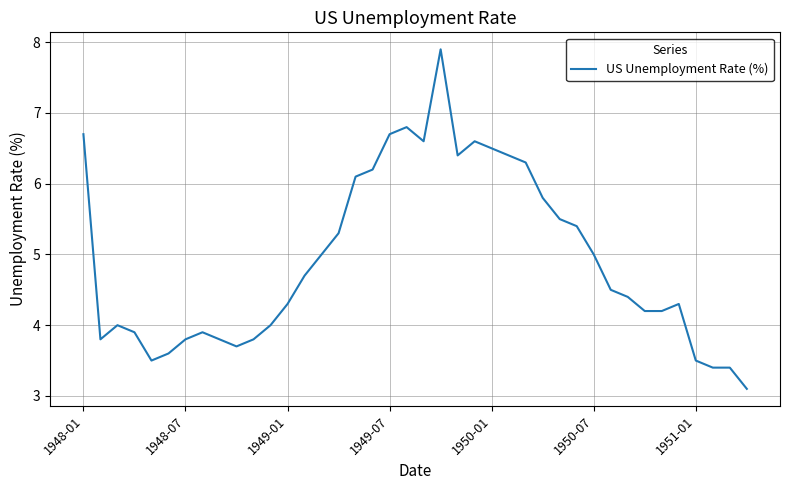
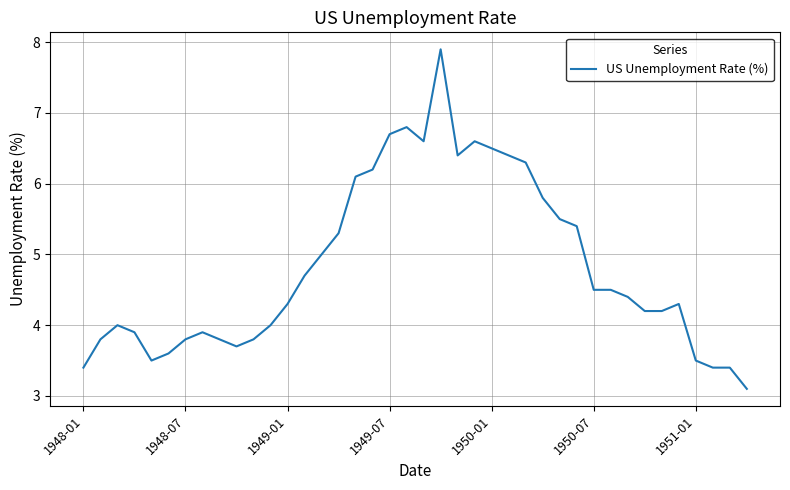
  {
-   "1948-01": 6.7,
+   "1948-01": 3.4,
    "1948-07": 3.8,
    "1949-01": 4.3,
    "1949-07": 6.7,
    "1950-01": 6.5,
-   "1950-07": 5.0,
+   "1950-07": 4.5,
    "1951-01": 3.5
  }
